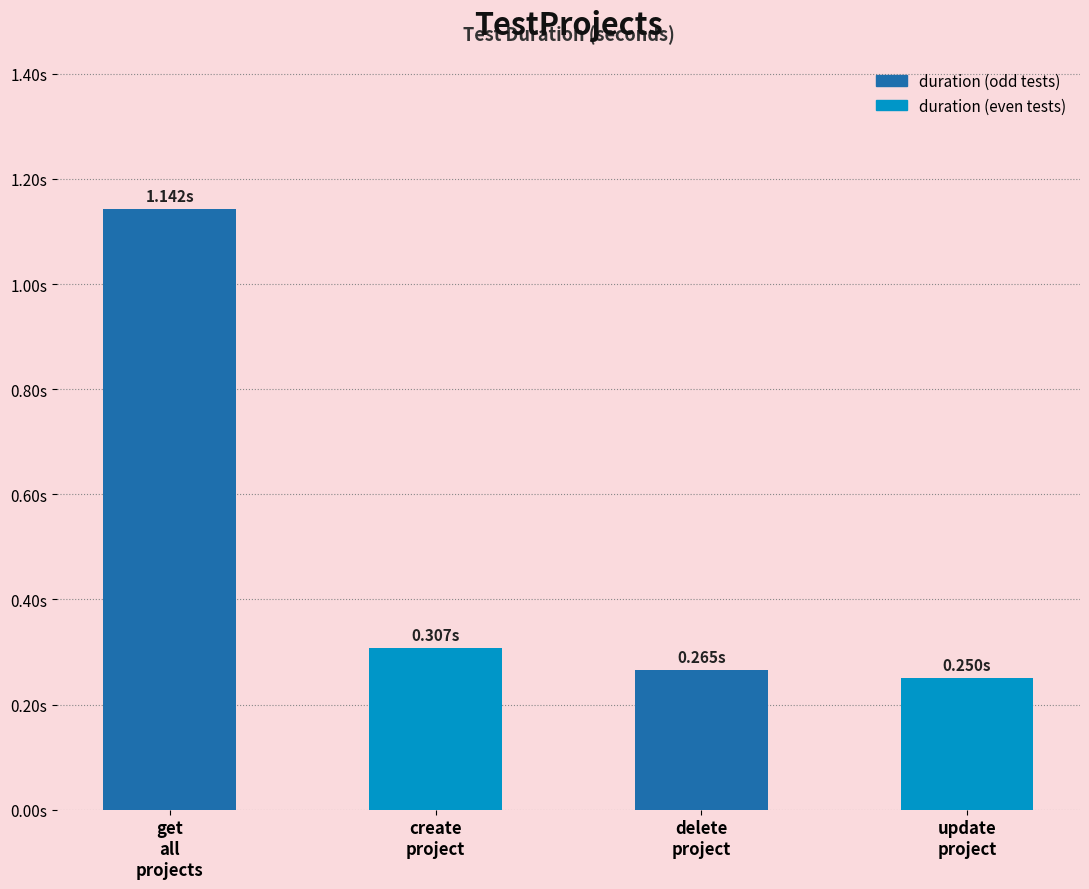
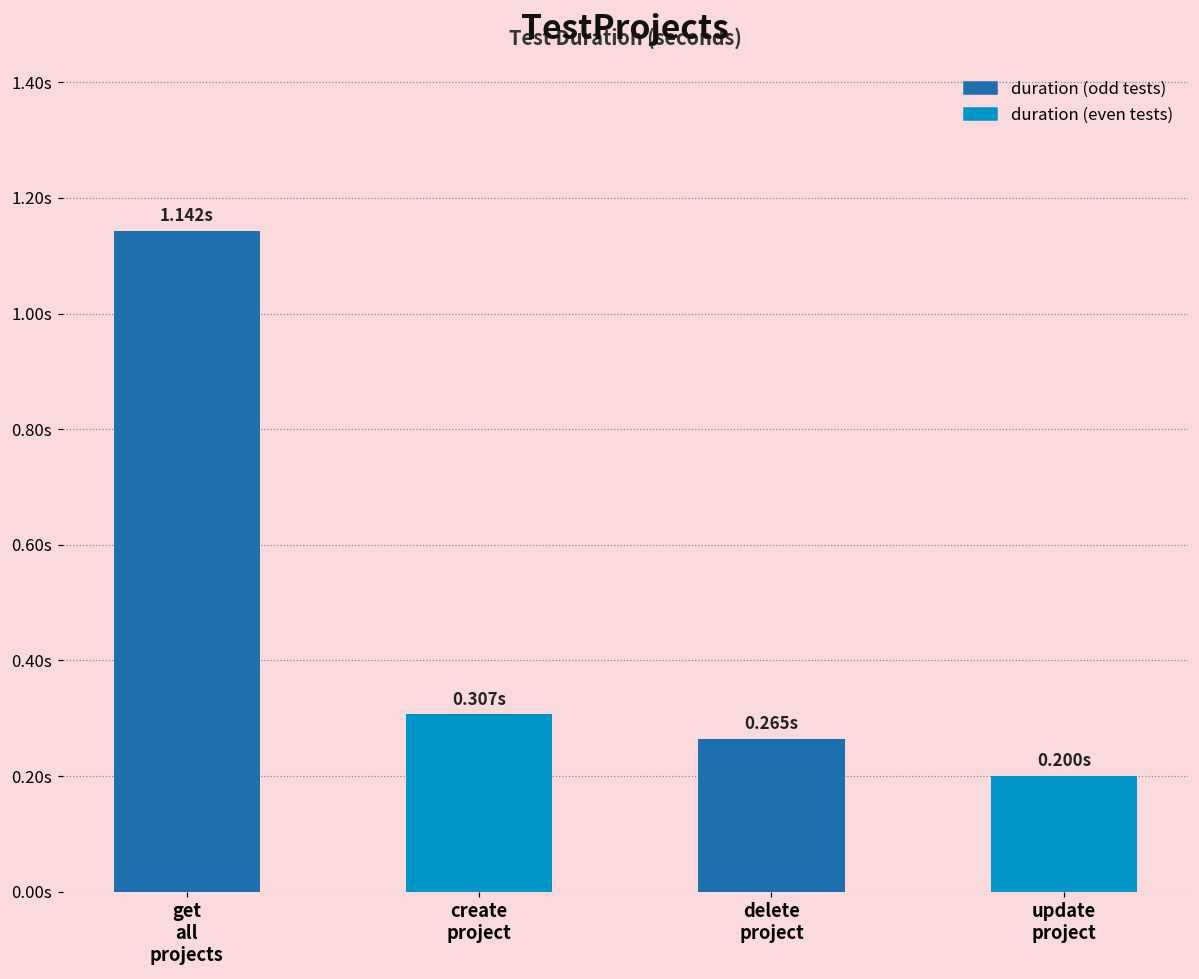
  {
    "get all projects": "1.142s",
    "create project": "0.307s",
    "delete project": "0.265s",
-   "update project": "0.250s"
+   "update project": "0.200s"
  }
